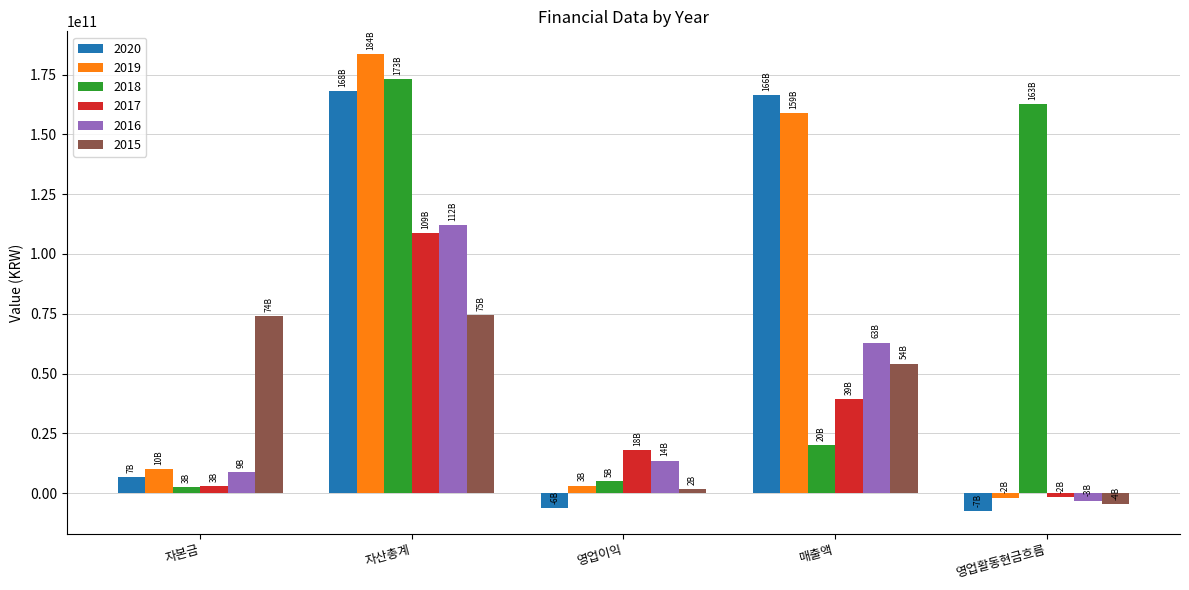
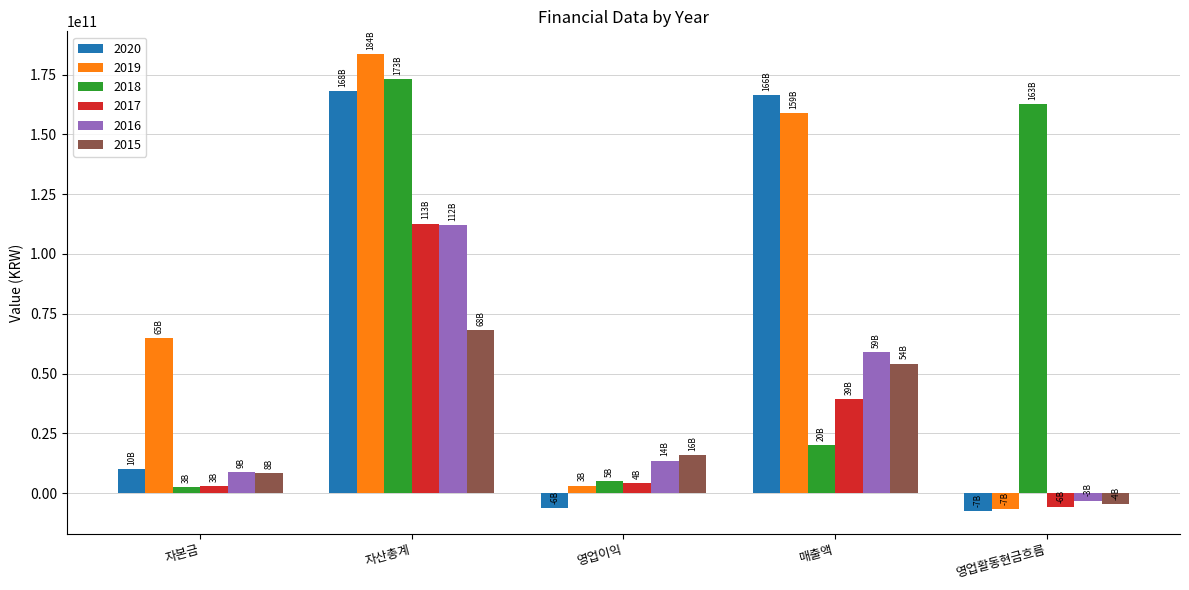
  {
    "2020": {
-     "자본금": "7B",
+     "자본금": "10B",
      "자산총계": "168B",
      "영업이익": "-6B",
      "매출액": "166B",
      "영업활동현금흐름": "-7B"
    },
    "2019": {
-     "자본금": "10B",
+     "자본금": "65B",
      "자산총계": "184B",
      "영업이익": "3B",
      "매출액": "159B",
-     "영업활동현금흐름": "-2B"
+     "영업활동현금흐름": "-7B"
    },
    "2018": {
      "자본금": "3B",
      "자산총계": "173B",
      "영업이익": "5B",
      "매출액": "20B",
      "영업활동현금흐름": "163B"
    },
    "2017": {
      "자본금": "3B",
-     "자산총계": "109B",
-     "영업이익": "18B",
+     "자산총계": "113B",
+     "영업이익": "4B",
      "매출액": "39B",
-     "영업활동현금흐름": "-2B"
+     "영업활동현금흐름": "-6B"
    },
    "2016": {
      "자본금": "9B",
      "자산총계": "112B",
      "영업이익": "14B",
-     "매출액": "63B",
+     "매출액": "59B",
      "영업활동현금흐름": "-3B"
    },
    "2015": {
-     "자본금": "74B",
-     "자산총계": "75B",
-     "영업이익": "2B",
+     "자본금": "8B",
+     "자산총계": "68B",
+     "영업이익": "16B",
      "매출액": "54B",
      "영업활동현금흐름": "-4B"
    }
  }
